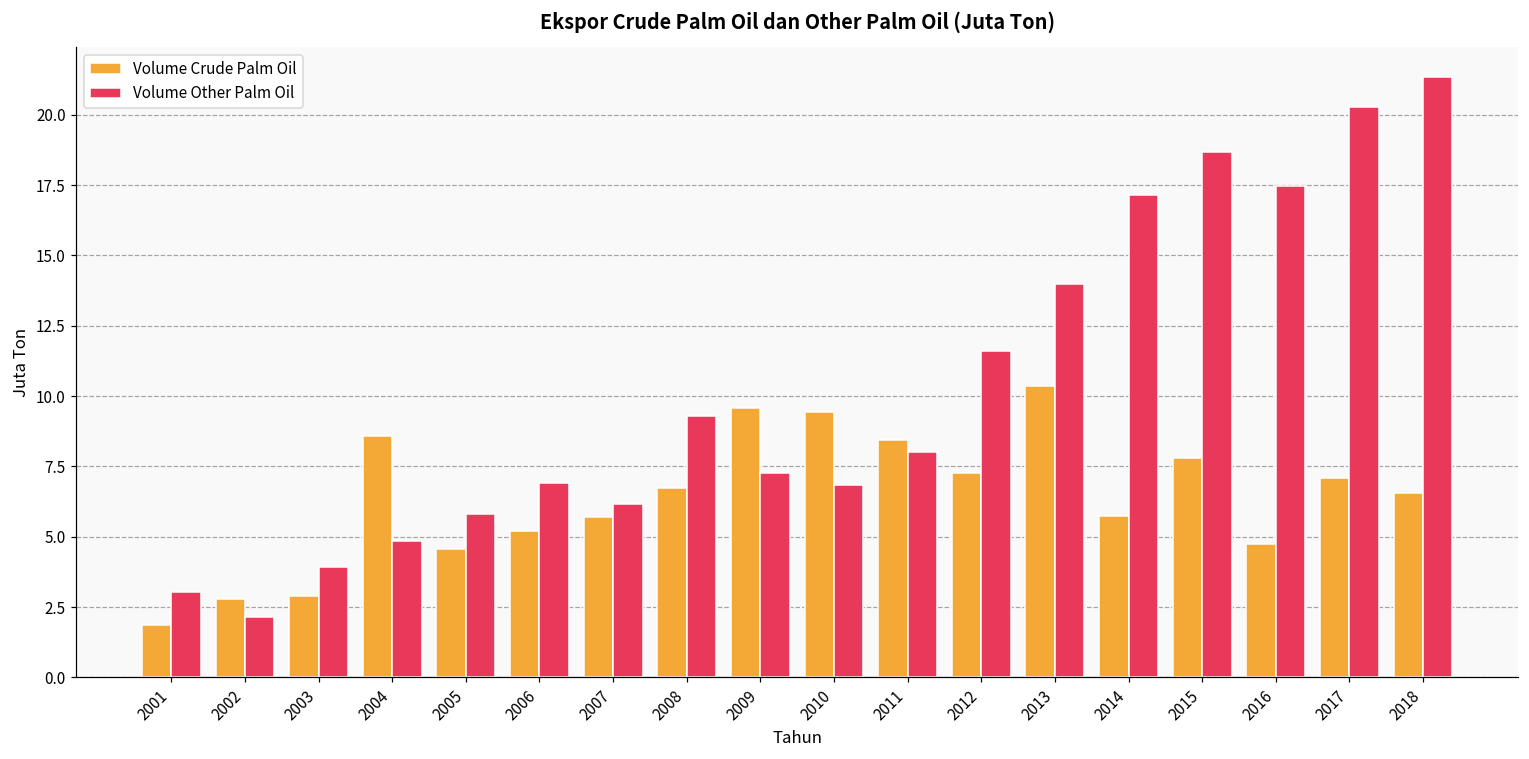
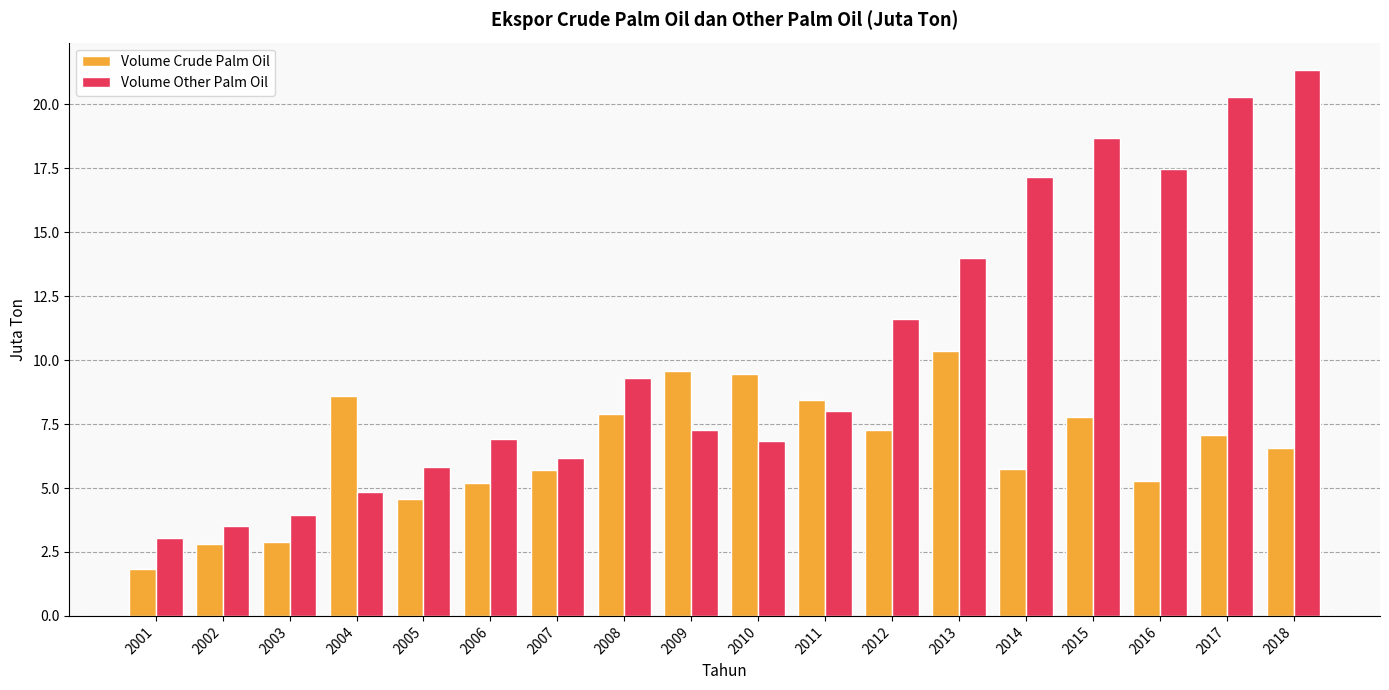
  {
    "Volume Crude Palm Oil": {
      "2001": 1.8,
      "2002": 2.8,
      "2003": 2.9,
      "2004": 8.6,
      "2005": 4.6,
      "2006": 5.2,
      "2007": 5.7,
-     "2008": 6.7,
+     "2008": 7.9,
      "2009": 9.6,
      "2010": 9.4,
      "2011": 8.4,
      "2012": 7.3,
      "2013": 10.3,
      "2014": 5.7,
      "2015": 7.8,
-     "2016": 4.7,
+     "2016": 5.3,
      "2017": 7.1,
      "2018": 6.6
    },
    "Volume Other Palm Oil": {
      "2001": 3.1,
-     "2002": 2.1,
+     "2002": 3.5,
      "2003": 3.9,
      "2004": 4.8,
      "2005": 5.8,
      "2006": 6.9,
      "2007": 6.2,
      "2008": 9.3,
      "2009": 7.3,
      "2010": 6.8,
      "2011": 8.0,
      "2012": 11.6,
      "2013": 14.0,
      "2014": 17.2,
      "2015": 18.7,
      "2016": 17.5,
      "2017": 20.3,
      "2018": 21.3
    }
  }
